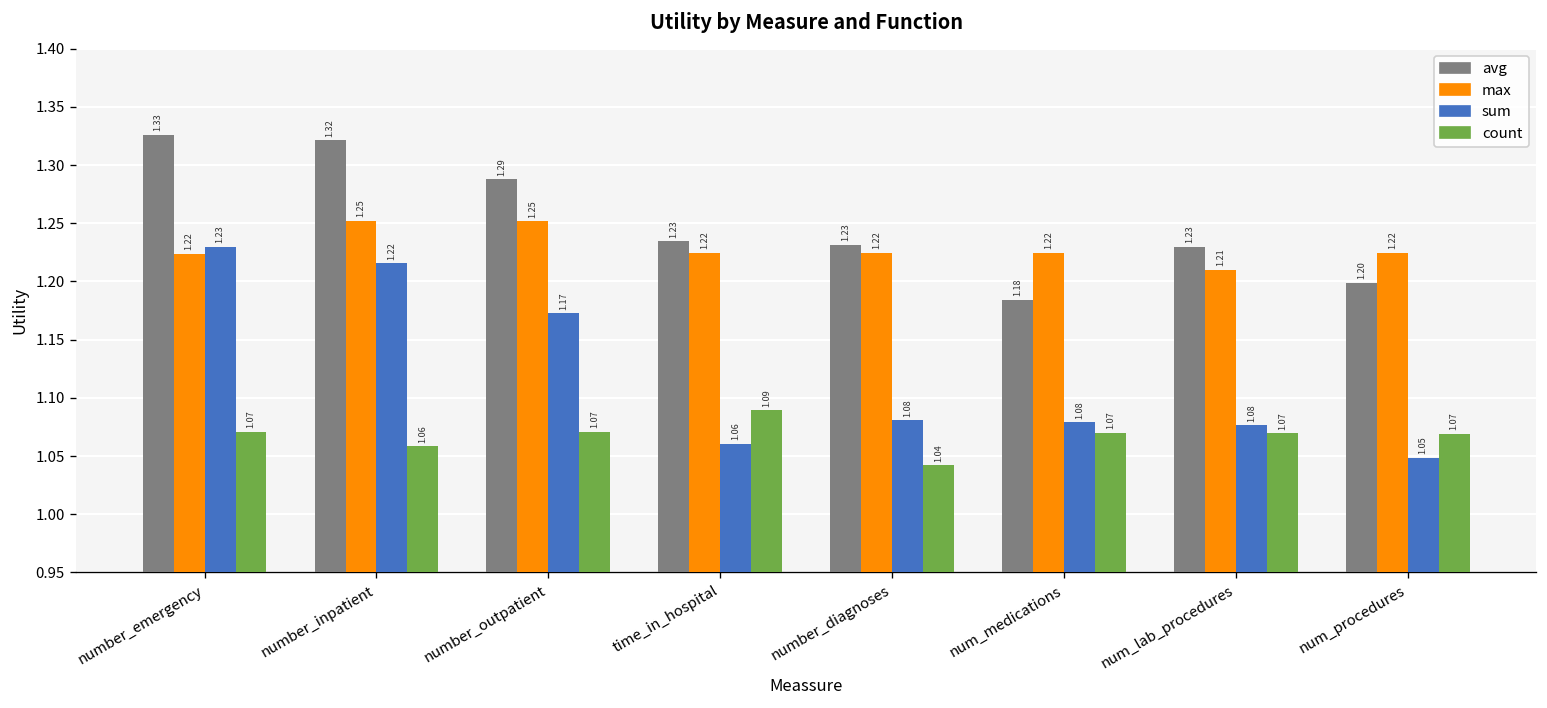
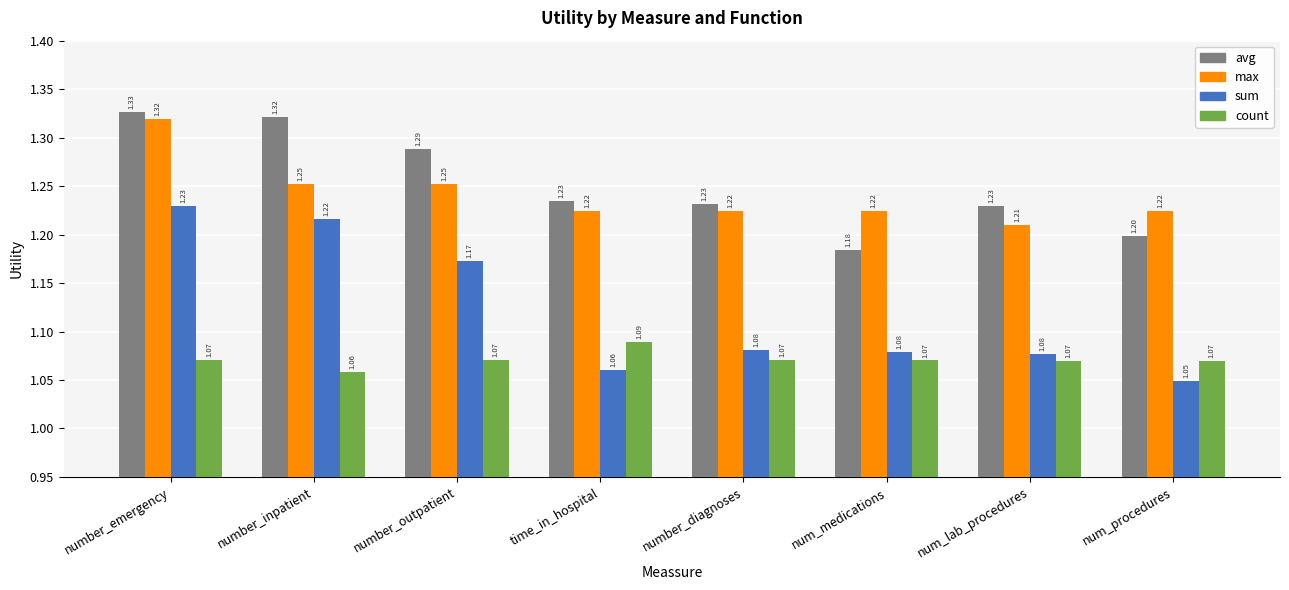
  {
    "avg": {
      "number_emergency": 1.33,
      "number_inpatient": 1.32,
      "number_outpatient": 1.29,
      "time_in_hospital": 1.23,
      "number_diagnoses": 1.23,
      "num_medications": 1.18,
      "num_lab_procedures": 1.23,
      "num_procedures": 1.20
    },
    "max": {
-     "number_emergency": 1.22,
+     "number_emergency": 1.32,
      "number_inpatient": 1.25,
      "number_outpatient": 1.25,
      "time_in_hospital": 1.22,
      "number_diagnoses": 1.22,
      "num_medications": 1.22,
      "num_lab_procedures": 1.21,
      "num_procedures": 1.22
    },
    "sum": {
      "number_emergency": 1.23,
      "number_inpatient": 1.22,
      "number_outpatient": 1.17,
      "time_in_hospital": 1.06,
      "number_diagnoses": 1.08,
      "num_medications": 1.08,
      "num_lab_procedures": 1.08,
      "num_procedures": 1.05
    },
    "count": {
      "number_emergency": 1.07,
      "number_inpatient": 1.06,
      "number_outpatient": 1.07,
      "time_in_hospital": 1.09,
-     "number_diagnoses": 1.04,
+     "number_diagnoses": 1.07,
      "num_medications": 1.07,
      "num_lab_procedures": 1.07,
      "num_procedures": 1.07
    }
  }
